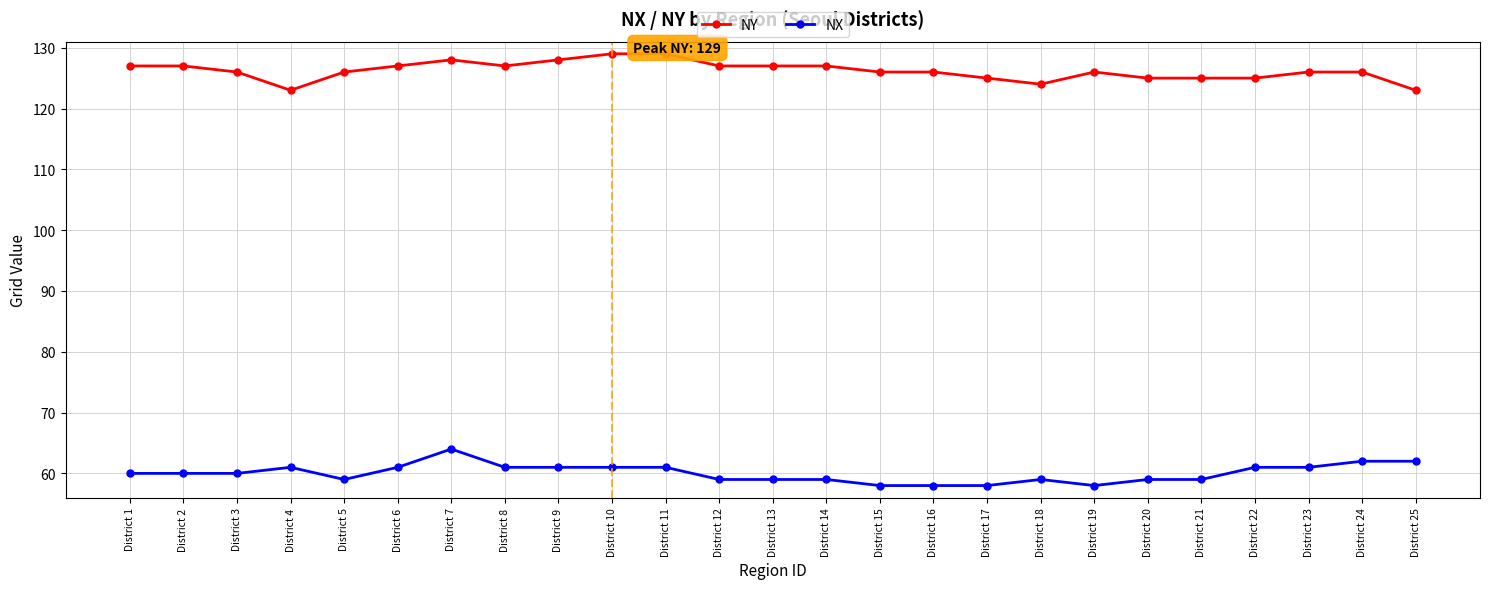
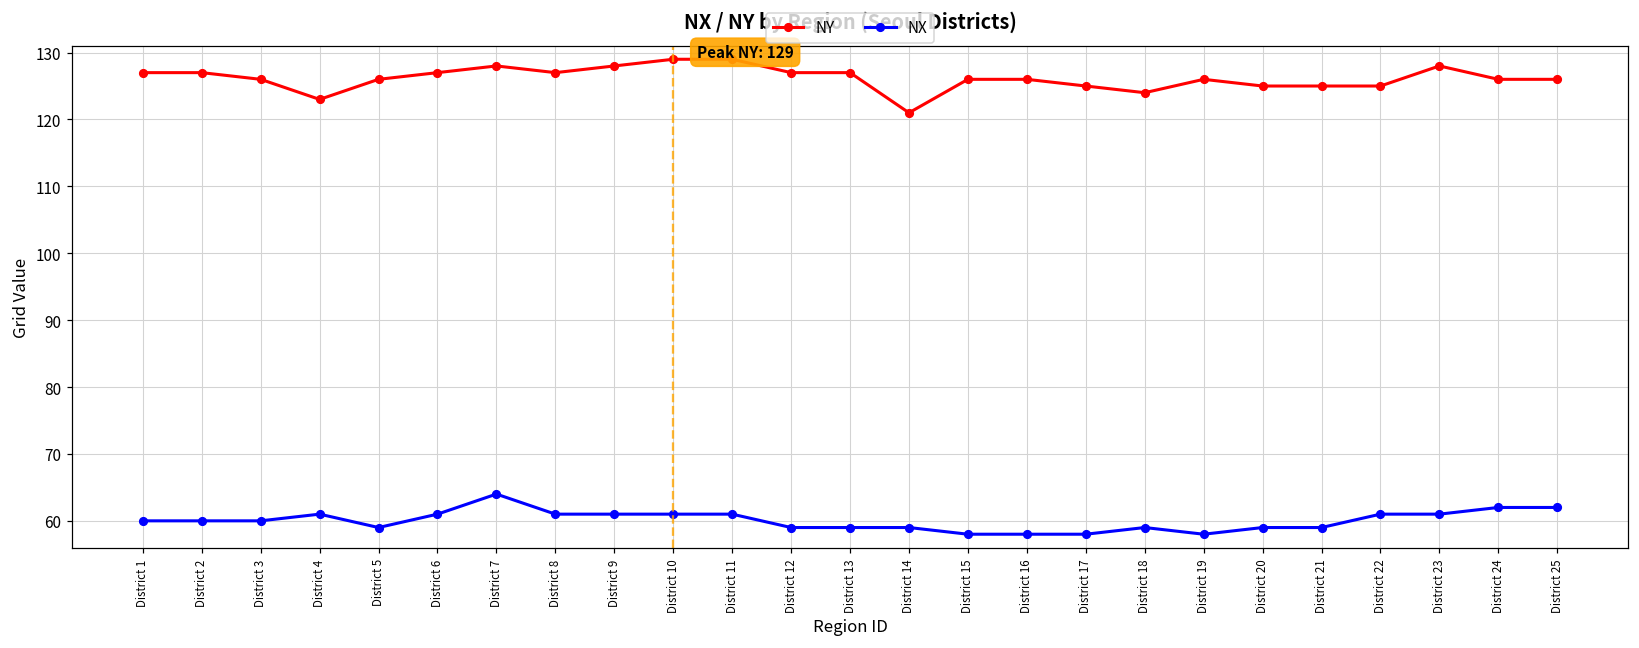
  {
    "NY": {
      "District 1": 127,
      "District 2": 127,
      "District 3": 126,
      "District 4": 123,
      "District 5": 126,
      "District 6": 127,
      "District 7": 128,
      "District 8": 127,
      "District 9": 128,
      "District 10": 129,
      "District 12": 127,
      "District 13": 127,
-     "District 14": 127,
+     "District 14": 121,
      "District 15": 126,
      "District 16": 126,
      "District 17": 125,
      "District 18": 124,
      "District 19": 126,
      "District 20": 125,
      "District 21": 125,
      "District 22": 125,
-     "District 23": 126,
+     "District 23": 128,
      "District 24": 126,
-     "District 25": 123
+     "District 25": 126
    },
    "NX": {
      "District 1": 60,
      "District 2": 60,
      "District 3": 60,
      "District 4": 61,
      "District 5": 59,
      "District 6": 61,
      "District 7": 64,
      "District 8": 61,
      "District 9": 61,
      "District 10": 61,
      "District 11": 61,
      "District 12": 59,
      "District 13": 59,
      "District 14": 59,
      "District 15": 58,
      "District 16": 58,
      "District 17": 58,
      "District 18": 59,
      "District 19": 58,
      "District 20": 59,
      "District 21": 59,
      "District 22": 61,
      "District 23": 61,
      "District 24": 62,
      "District 25": 62
    }
  }
